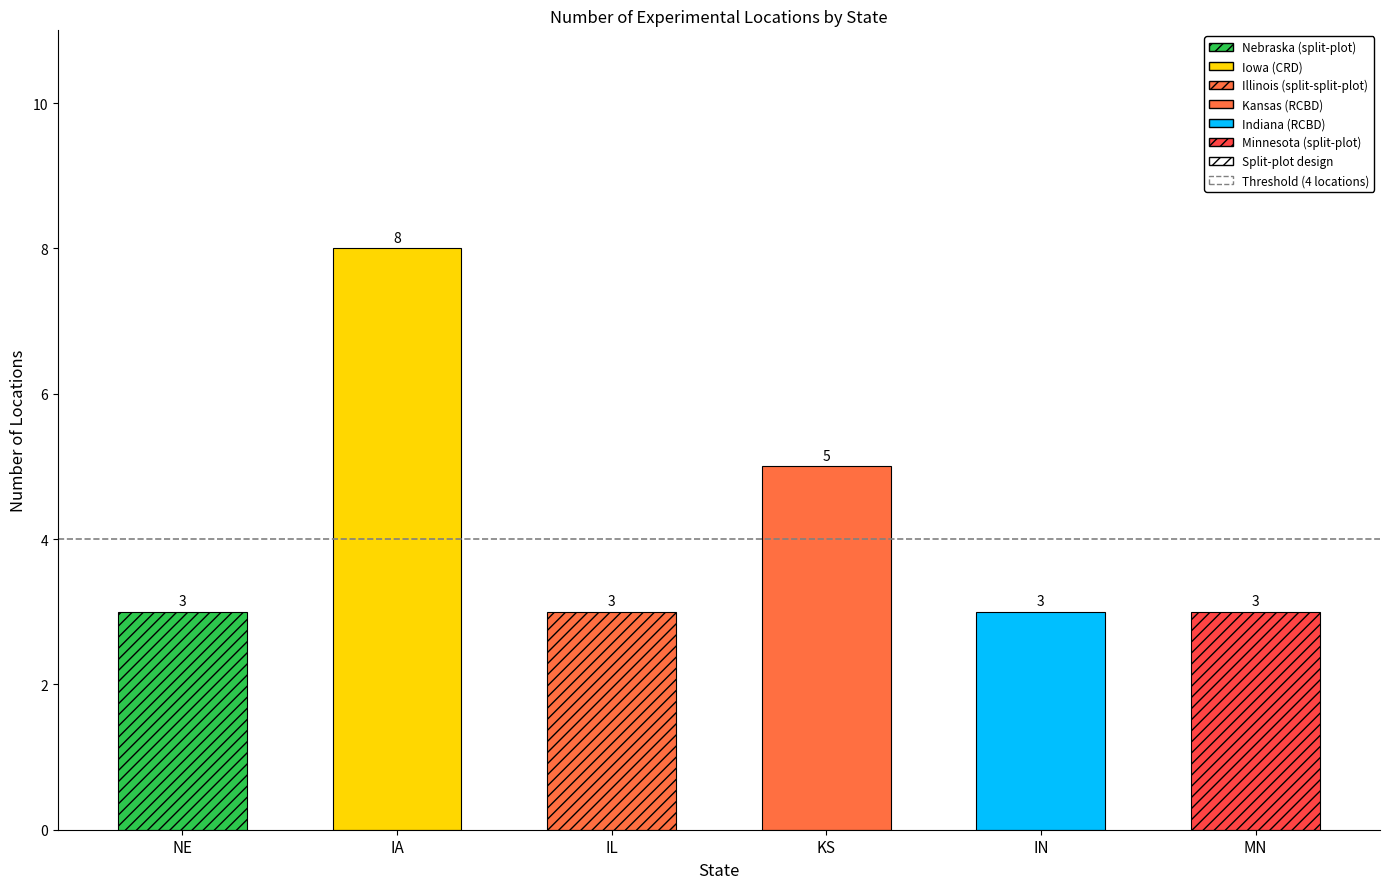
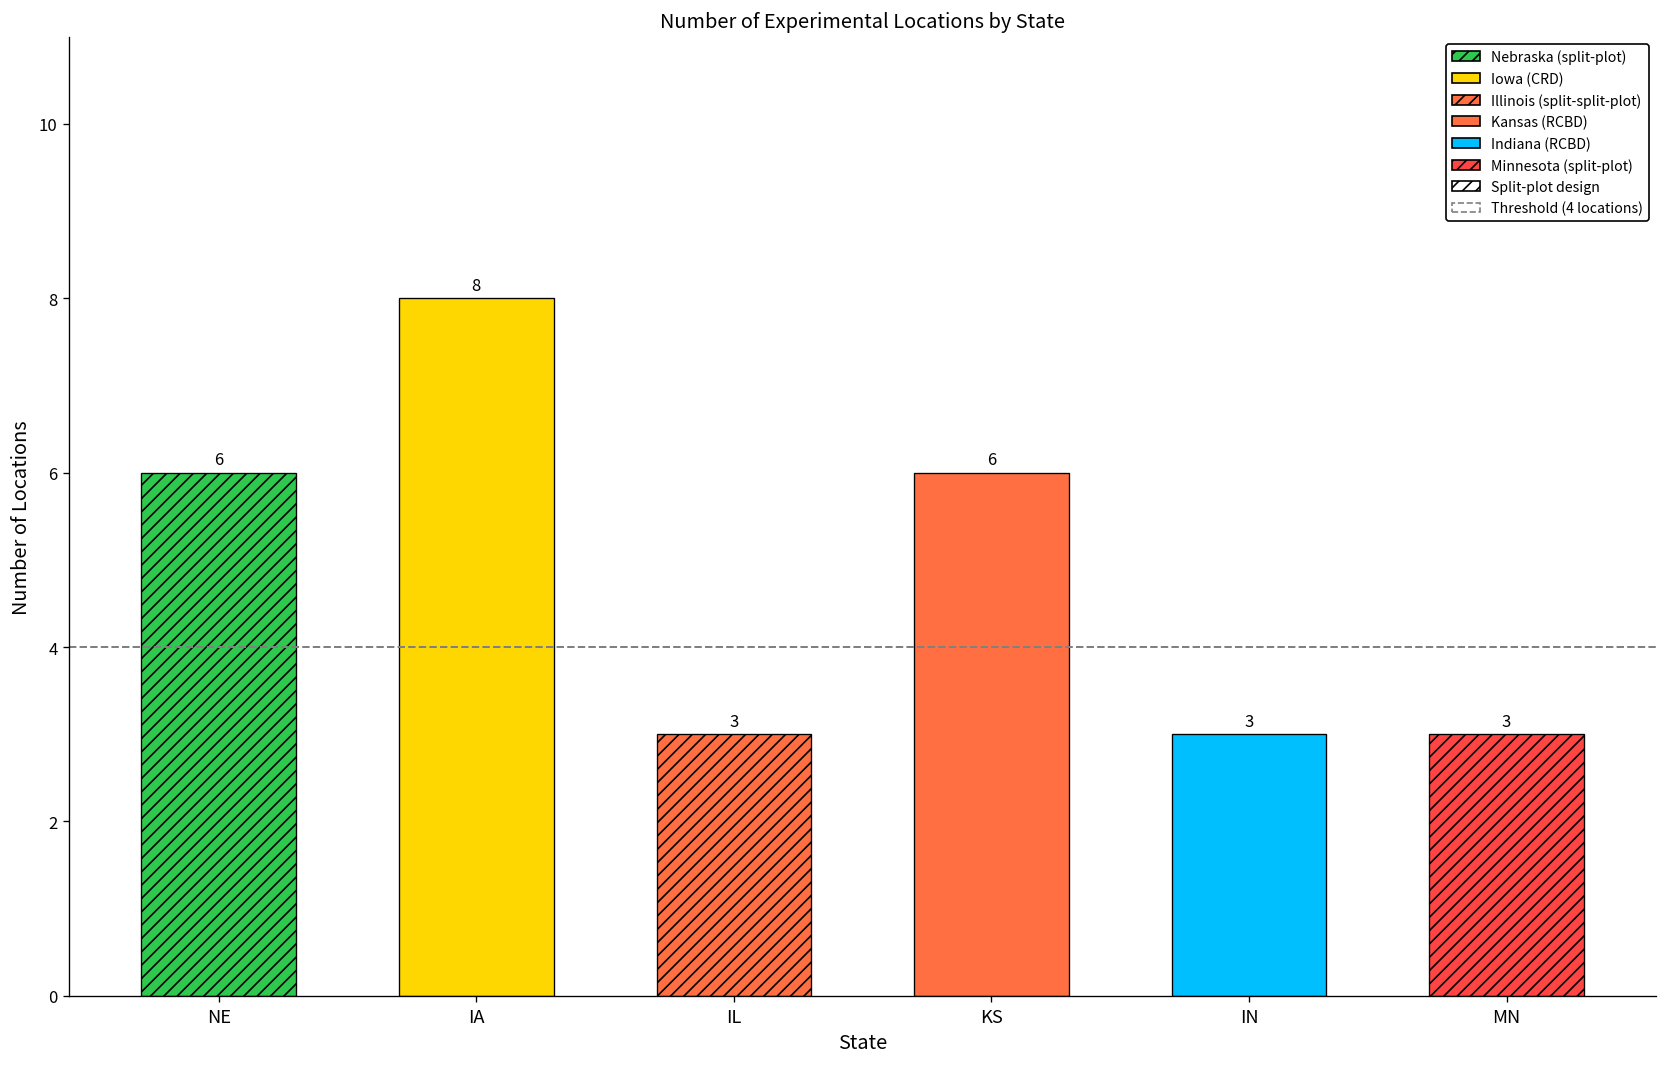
  {
-   "NE": 3,
+   "NE": 6,
    "IA": 8,
    "IL": 3,
-   "KS": 5,
+   "KS": 6,
    "IN": 3,
    "MN": 3
  }
